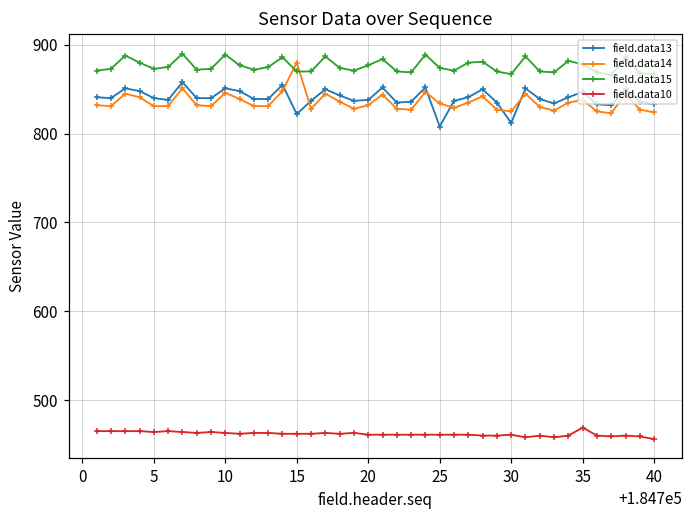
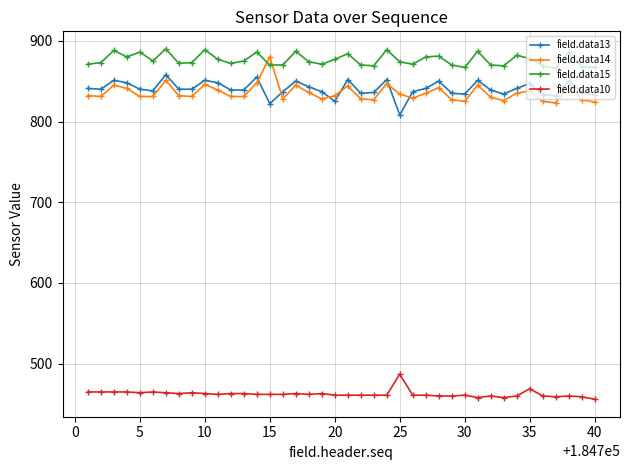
  {
    "field.data13": {
      "5": 840,
      "10": 850,
      "15": 820,
-     "20": 840,
+     "20": 830,
      "25": 810,
-     "30": 810
+     "30": 830
    },
    "field.data14": {
      "5": 830,
      "10": 850,
      "15": 880,
      "20": 830,
      "25": 830,
      "30": 830,
      "40": 820
    },
    "field.data15": {
-     "5": 870,
+     "5": 890,
      "10": 890,
      "15": 870,
      "20": 880,
      "25": 870,
      "30": 870
    },
    "field.data10": {
      "5": 460,
      "10": 460,
      "15": 460,
      "20": 460,
-     "25": 460,
+     "25": 490,
      "30": 460,
      "35": 470,
      "40": 460
    }
  }
